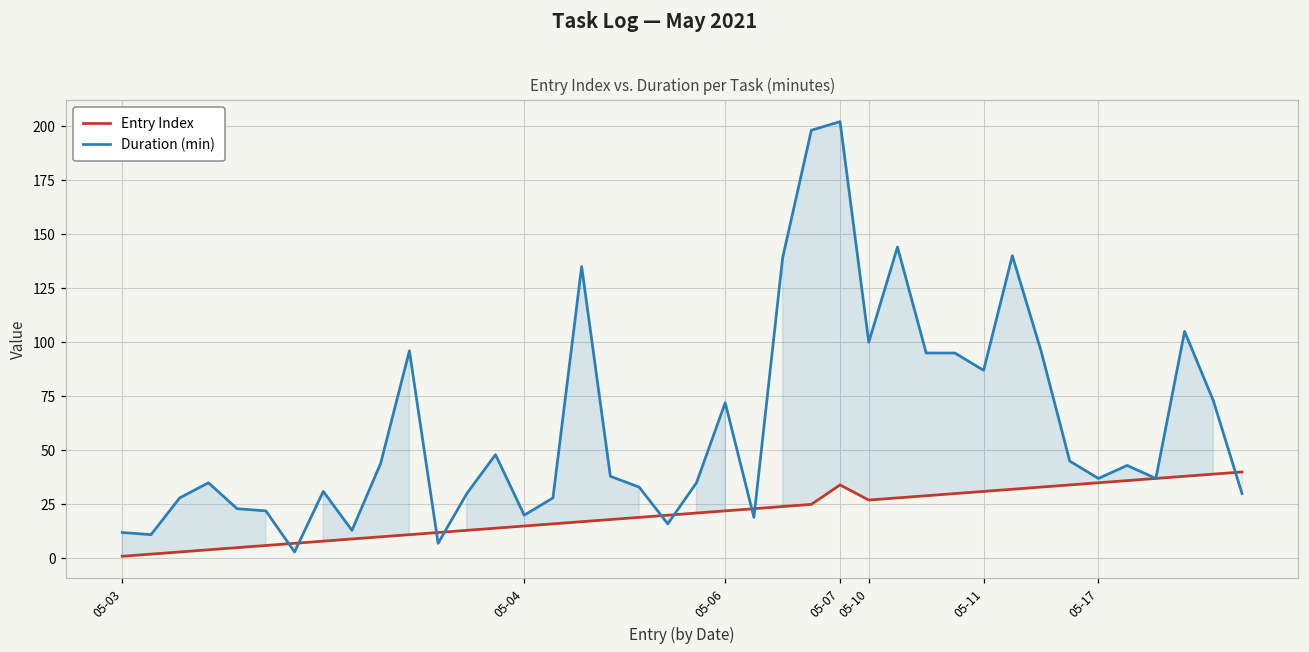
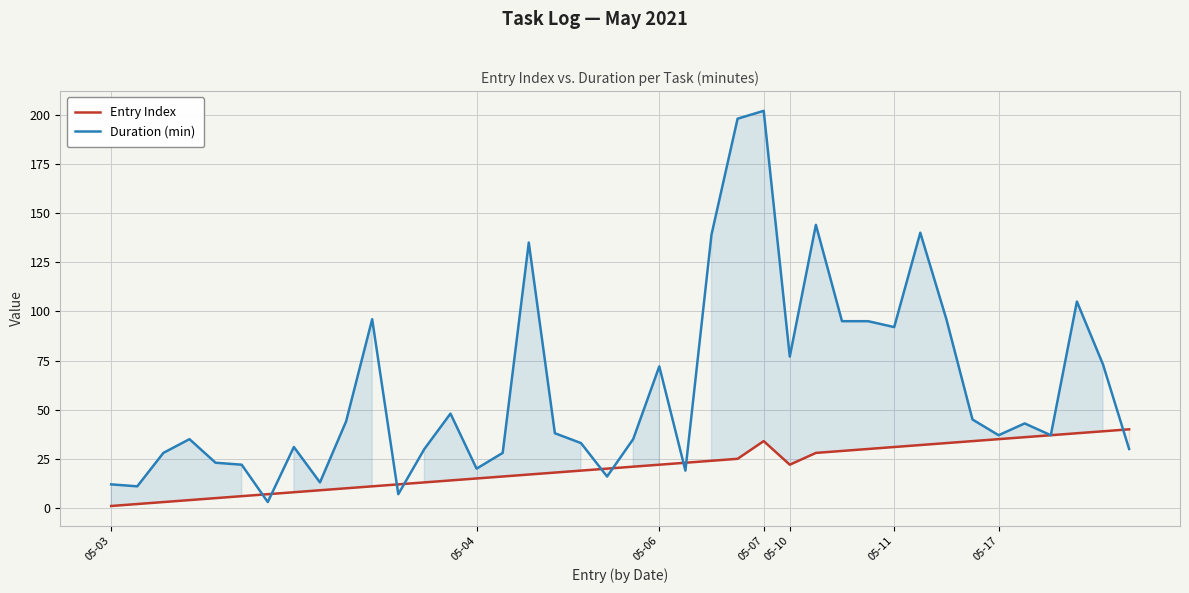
  {
    "Entry Index": {
      "05-03": 1,
      "05-04": 15,
      "05-06": 22,
      "05-07": 34,
-     "05-10": 27,
+     "05-10": 22,
      "05-11": 31,
      "05-17": 35
    },
    "Duration (min)": {
      "05-03": 12,
      "05-04": 20,
      "05-06": 72,
      "05-07": 202,
-     "05-10": 100,
-     "05-11": 87,
+     "05-10": 77,
+     "05-11": 92,
      "05-17": 37
    }
  }
